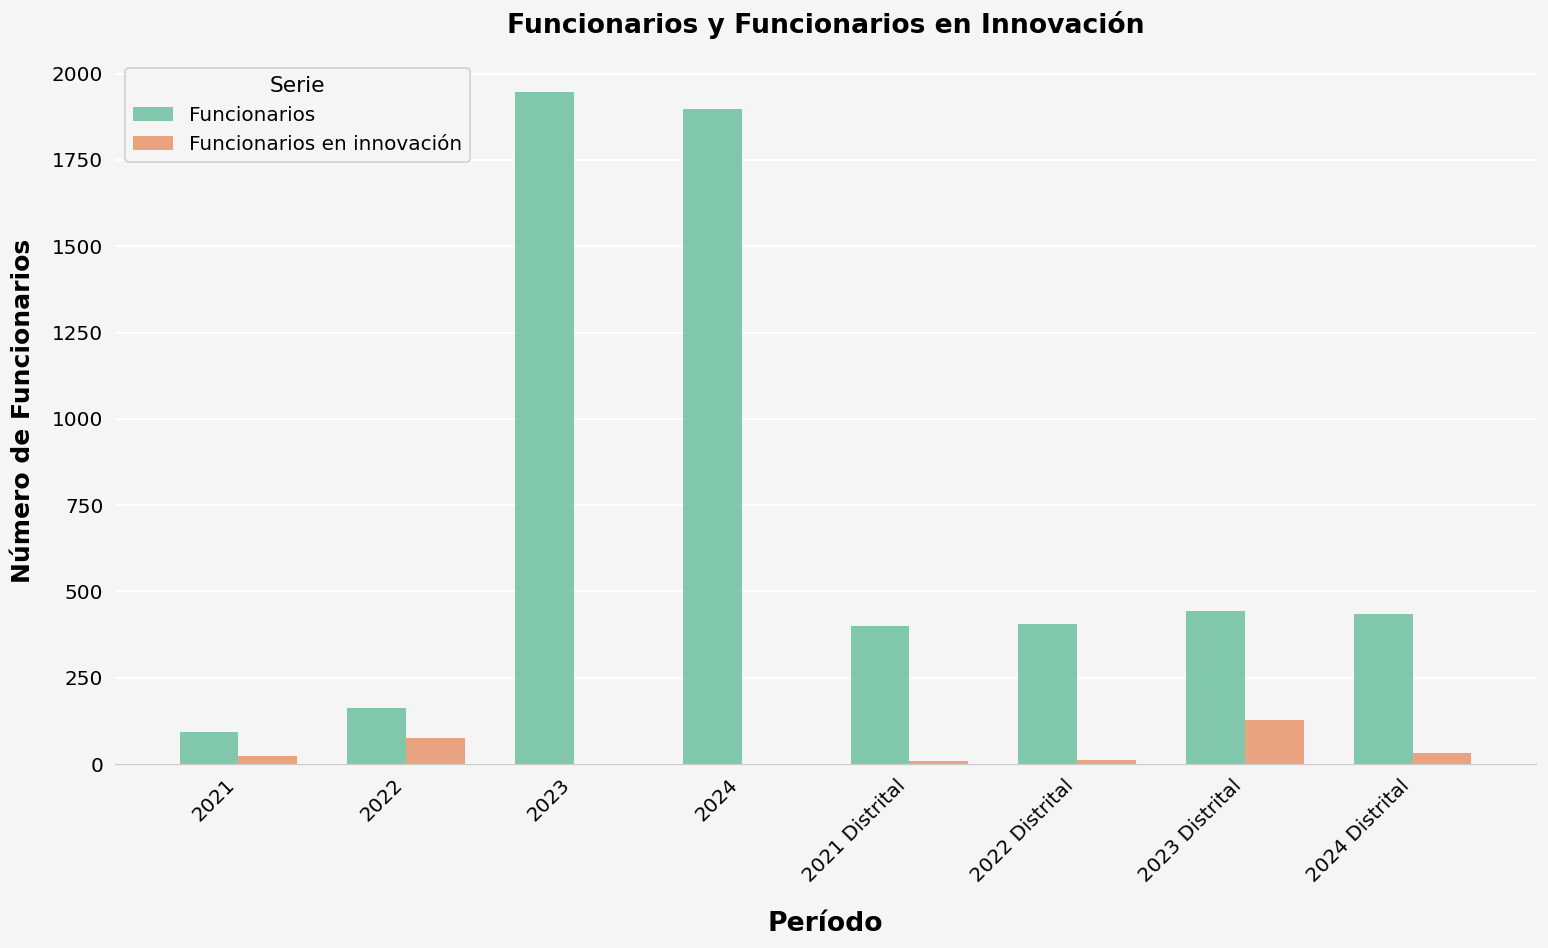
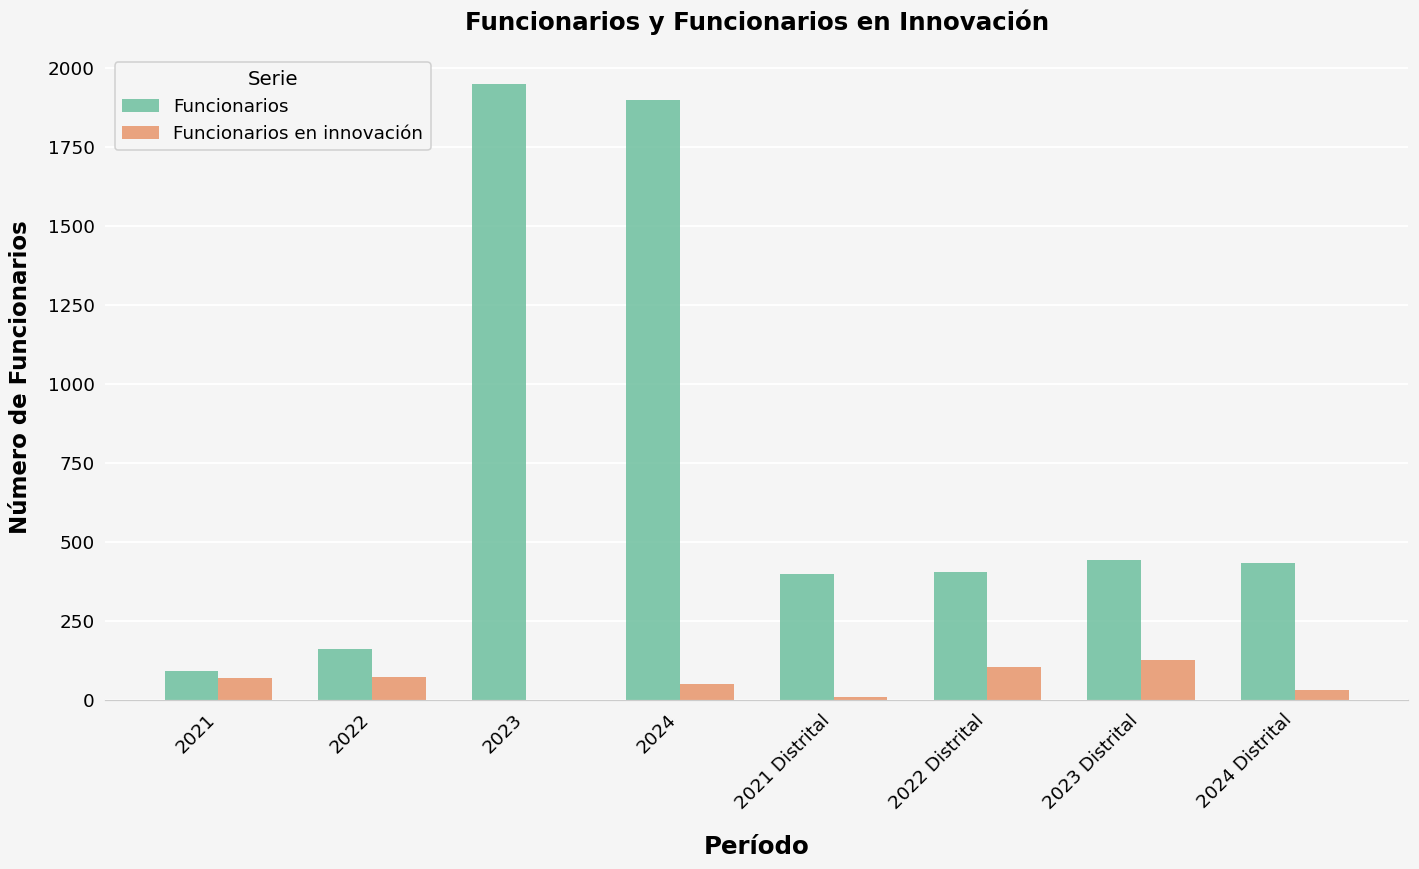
  {
    "Funcionarios": {
      "2021": 90,
      "2022": 160,
      "2023": 1950,
      "2024": 1900,
      "2021 Distrital": 400,
      "2022 Distrital": 400,
      "2023 Distrital": 440,
      "2024 Distrital": 430
    },
    "Funcionarios en innovación": {
-     "2021": 20,
+     "2021": 70,
      "2022": 80,
-     "2024": 0,
+     "2024": 50,
      "2021 Distrital": 10,
-     "2022 Distrital": 10,
+     "2022 Distrital": 100,
      "2023 Distrital": 130,
      "2024 Distrital": 30
    }
  }
